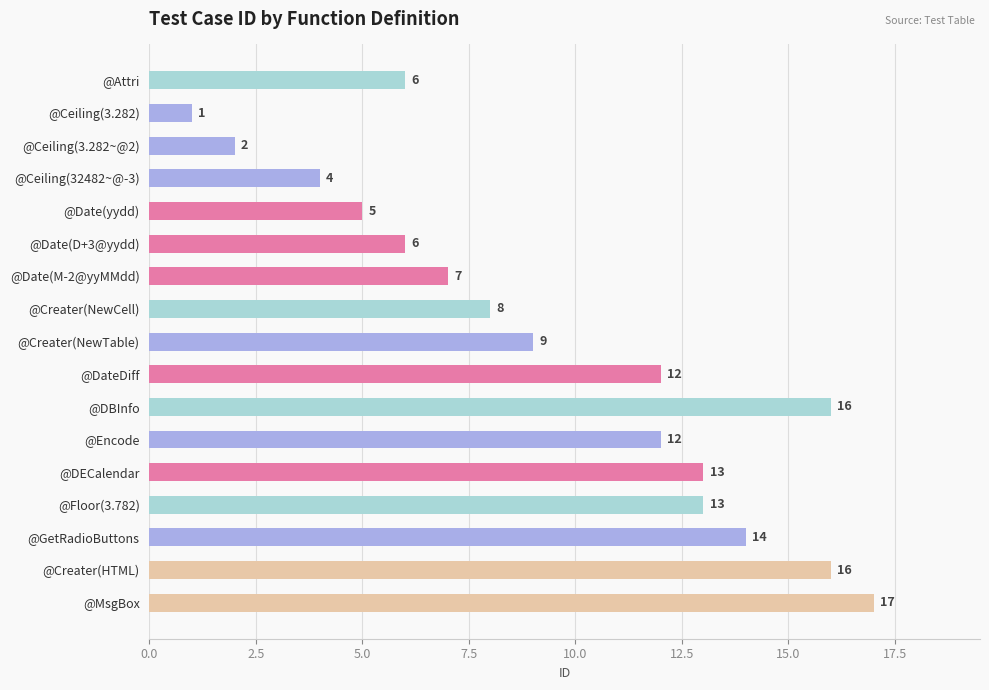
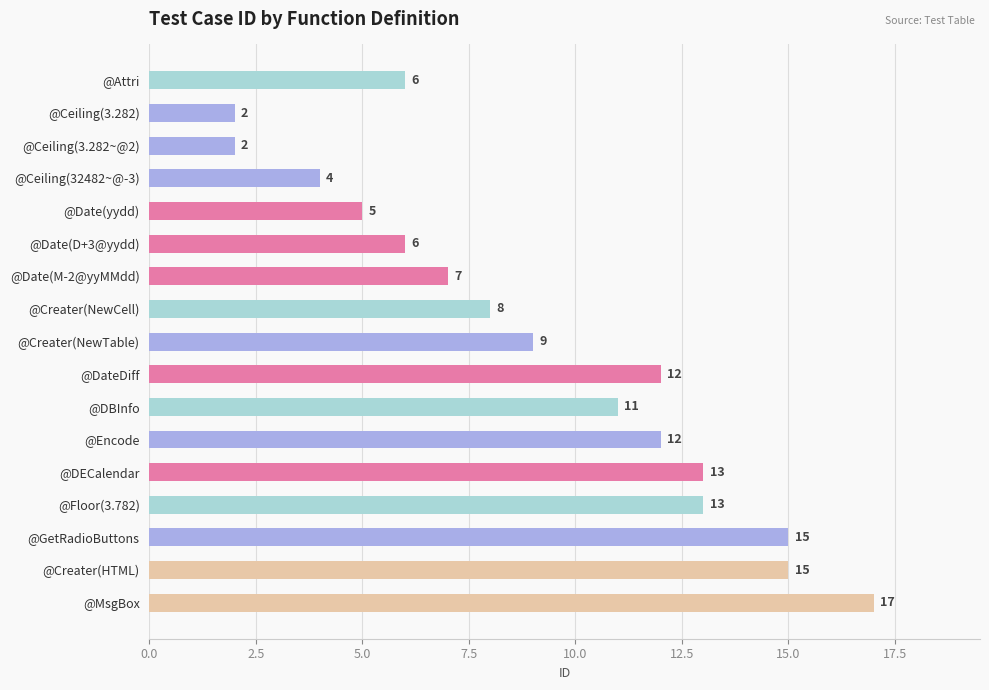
  {
    "@Attri": 6,
-   "@Ceiling(3.282)": 1,
+   "@Ceiling(3.282)": 2,
    "@Ceiling(3.282~@2)": 2,
    "@Ceiling(32482~@-3)": 4,
    "@Date(yydd)": 5,
    "@Date(D+3@yydd)": 6,
    "@Date(M-2@yyMMdd)": 7,
    "@Creater(NewCell)": 8,
    "@Creater(NewTable)": 9,
    "@DateDiff": 12,
-   "@DBInfo": 16,
+   "@DBInfo": 11,
    "@Encode": 12,
    "@DECalendar": 13,
    "@Floor(3.782)": 13,
-   "@GetRadioButtons": 14,
-   "@Creater(HTML)": 16,
+   "@GetRadioButtons": 15,
+   "@Creater(HTML)": 15,
    "@MsgBox": 17
  }
